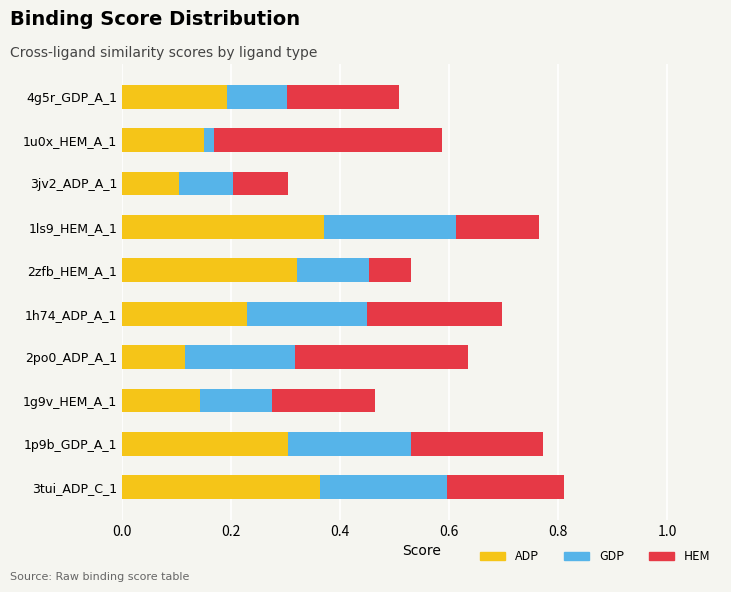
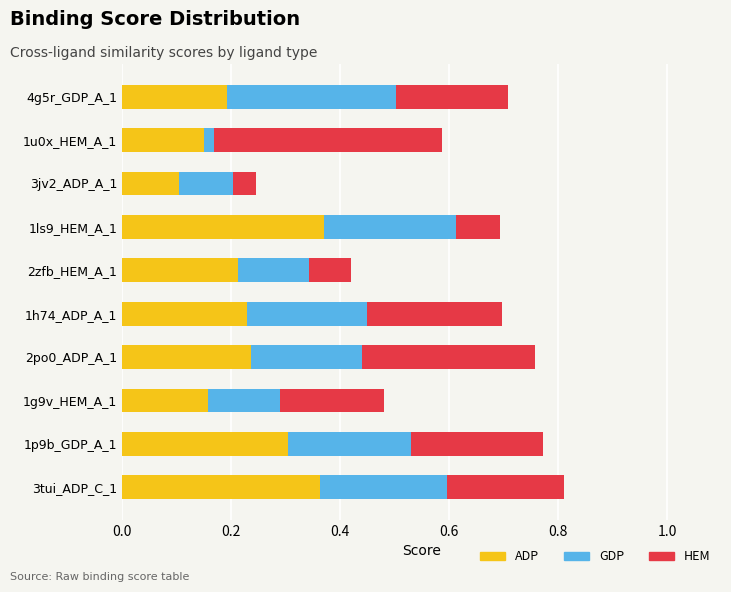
  {
    "ADP": {
      "4g5r_GDP_A_1": 0.19,
      "1u0x_HEM_A_1": 0.15,
      "3jv2_ADP_A_1": 0.11,
      "1ls9_HEM_A_1": 0.37,
-     "2zfb_HEM_A_1": 0.32,
+     "2zfb_HEM_A_1": 0.21,
      "1h74_ADP_A_1": 0.23,
-     "2po0_ADP_A_1": 0.12,
-     "1g9v_HEM_A_1": 0.14,
+     "2po0_ADP_A_1": 0.24,
+     "1g9v_HEM_A_1": 0.16,
      "1p9b_GDP_A_1": 0.30,
      "3tui_ADP_C_1": 0.36
    },
    "GDP": {
-     "4g5r_GDP_A_1": 0.11,
+     "4g5r_GDP_A_1": 0.31,
      "1u0x_HEM_A_1": 0.02,
      "3jv2_ADP_A_1": 0.10,
      "1ls9_HEM_A_1": 0.24,
      "2zfb_HEM_A_1": 0.13,
      "1h74_ADP_A_1": 0.22,
      "2po0_ADP_A_1": 0.20,
      "1g9v_HEM_A_1": 0.13,
      "1p9b_GDP_A_1": 0.23,
      "3tui_ADP_C_1": 0.23
    },
    "HEM": {
      "4g5r_GDP_A_1": 0.21,
      "1u0x_HEM_A_1": 0.42,
-     "3jv2_ADP_A_1": 0.10,
-     "1ls9_HEM_A_1": 0.15,
+     "3jv2_ADP_A_1": 0.04,
+     "1ls9_HEM_A_1": 0.08,
      "2zfb_HEM_A_1": 0.08,
      "1h74_ADP_A_1": 0.25,
      "2po0_ADP_A_1": 0.32,
      "1g9v_HEM_A_1": 0.19,
      "1p9b_GDP_A_1": 0.24,
      "3tui_ADP_C_1": 0.21
    }
  }
